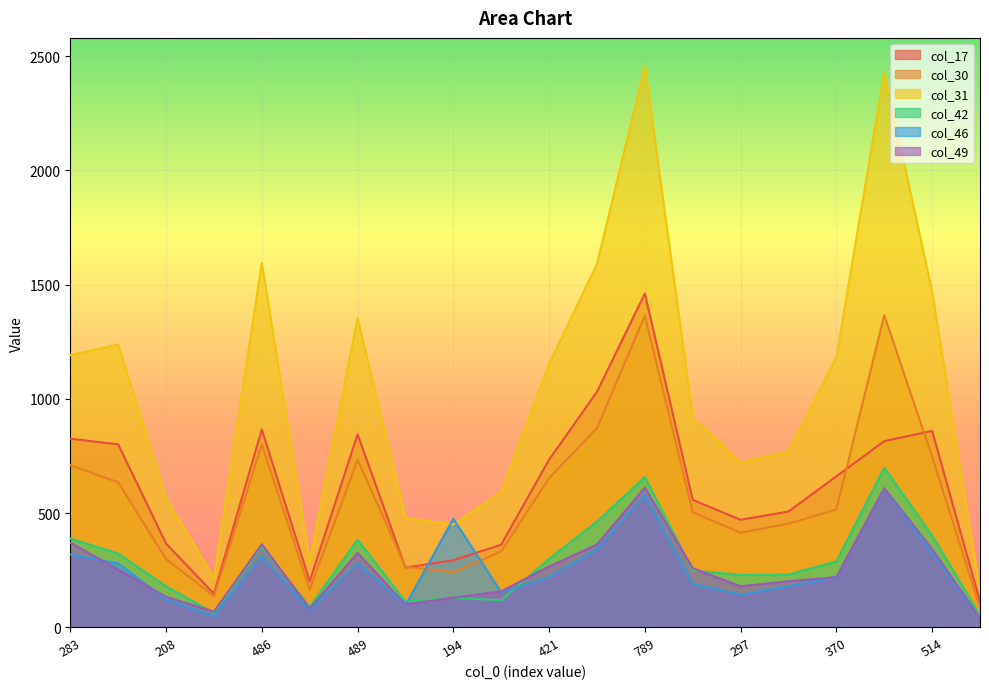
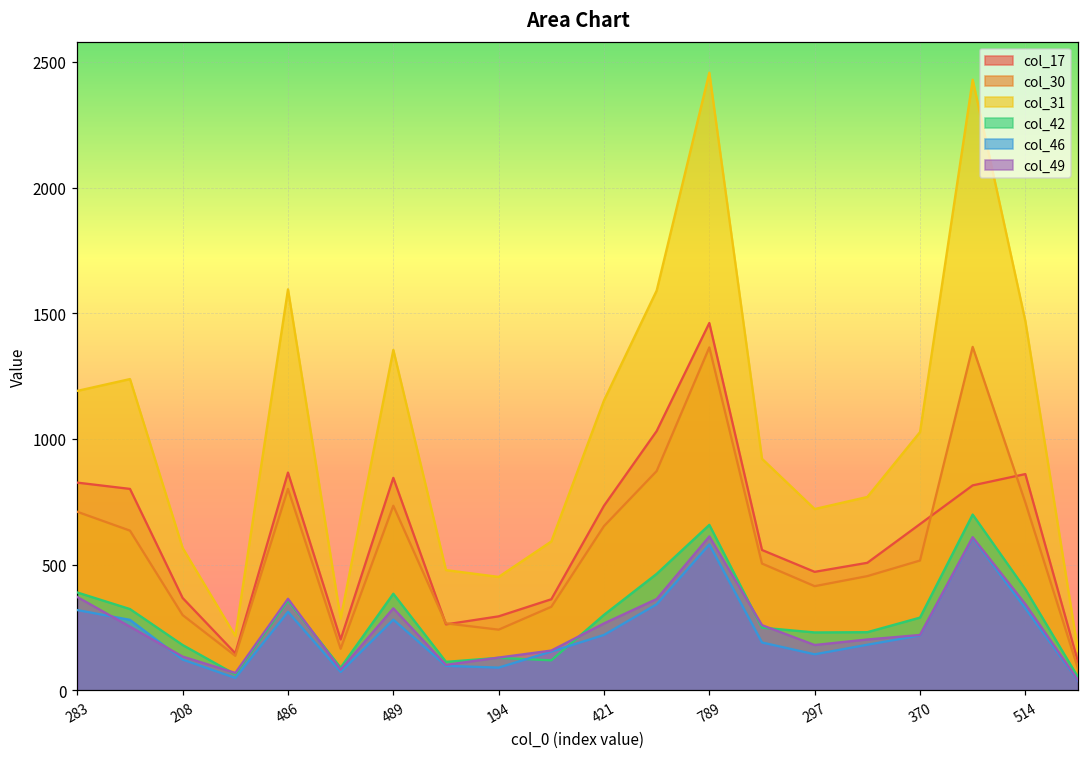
  {
    "col_31": {
      "283": 1190,
      "208": 570,
      "486": 1600,
      "489": 1350,
      "194": 450,
      "421": 1150,
      "789": 2460,
      "297": 720,
-     "370": 1180,
+     "370": 1030,
      "514": 1470
    },
    "col_42": {
      "283": 390,
      "208": 180,
      "489": 380,
      "421": 300,
      "789": 660,
      "297": 230,
      "370": 290,
      "514": 400
    },
    "col_46": {
      "283": 320,
      "208": 120,
      "486": 310,
      "489": 280,
-     "194": 480,
+     "194": 90,
      "421": 220,
      "789": 580,
      "297": 140,
      "514": 330
    },
    "col_49": {
      "283": 370,
      "208": 130,
      "489": 330,
      "421": 270,
      "789": 610,
      "297": 180,
      "514": 340
    }
  }
